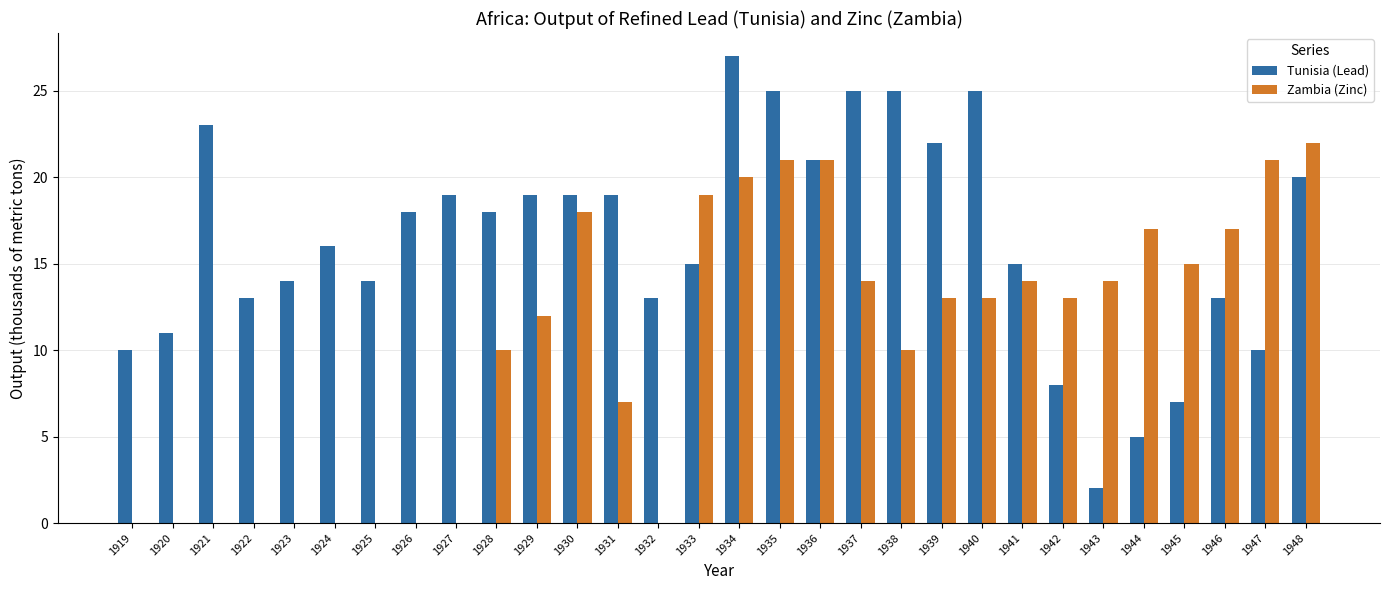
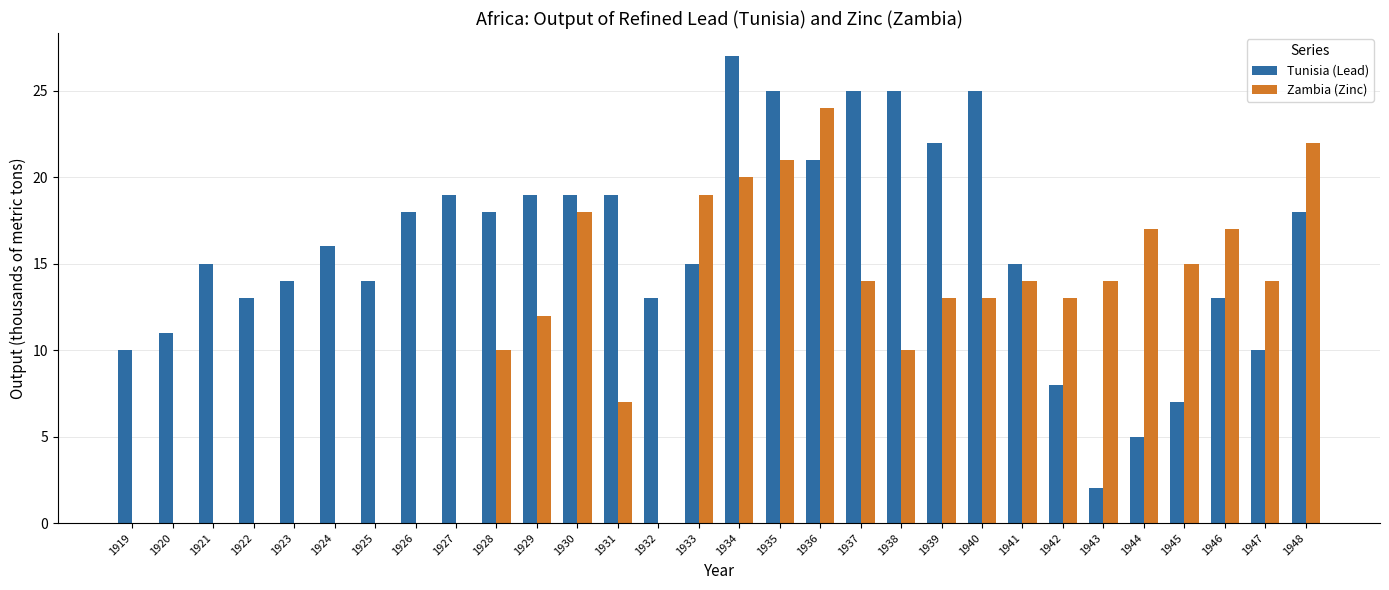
  {
    "Tunisia (Lead)": {
      "1919": 10,
      "1920": 11,
-     "1921": 23,
+     "1921": 15,
      "1922": 13,
      "1923": 14,
      "1924": 16,
      "1925": 14,
      "1926": 18,
      "1927": 19,
      "1928": 18,
      "1929": 19,
      "1930": 19,
      "1931": 19,
      "1932": 13,
      "1933": 15,
      "1934": 27,
      "1935": 25,
      "1936": 21,
      "1937": 25,
      "1938": 25,
      "1939": 22,
      "1940": 25,
      "1941": 15,
      "1942": 8,
      "1943": 2,
      "1944": 5,
      "1945": 7,
      "1946": 13,
      "1947": 10,
-     "1948": 20
+     "1948": 18
    },
    "Zambia (Zinc)": {
      "1919": 0,
      "1920": 0,
      "1921": 0,
      "1922": 0,
      "1923": 0,
      "1924": 0,
      "1925": 0,
      "1926": 0,
      "1927": 0,
      "1928": 10,
      "1929": 12,
      "1930": 18,
      "1931": 7,
      "1932": 0,
      "1933": 19,
      "1934": 20,
      "1935": 21,
-     "1936": 21,
+     "1936": 24,
      "1937": 14,
      "1938": 10,
      "1939": 13,
      "1940": 13,
      "1941": 14,
      "1942": 13,
      "1943": 14,
      "1944": 17,
      "1945": 15,
      "1946": 17,
-     "1947": 21,
+     "1947": 14,
      "1948": 22
    }
  }
